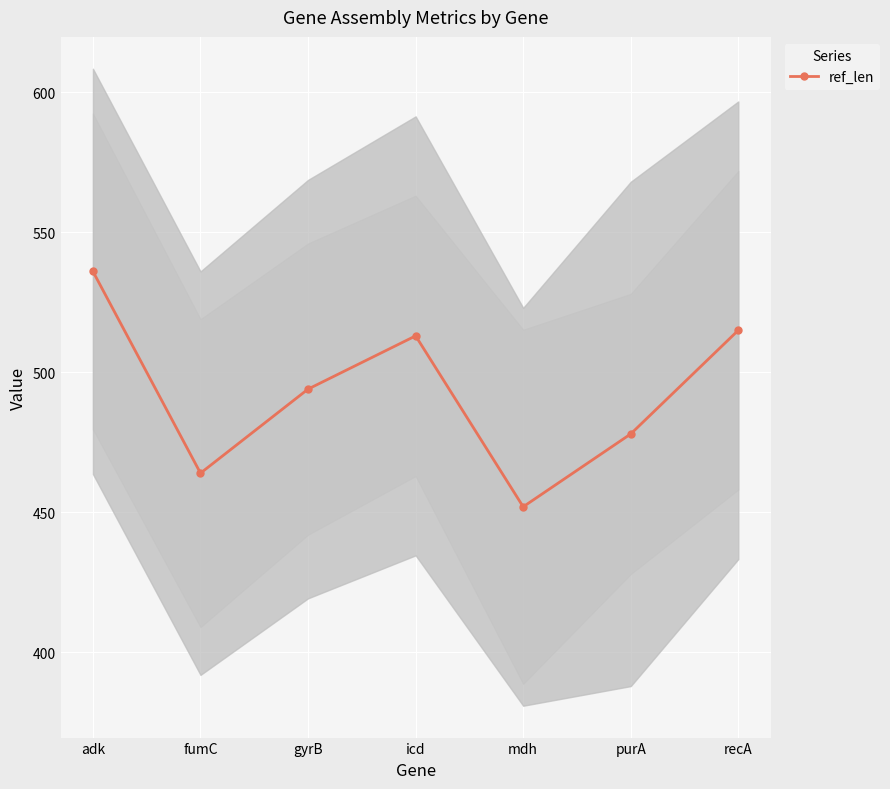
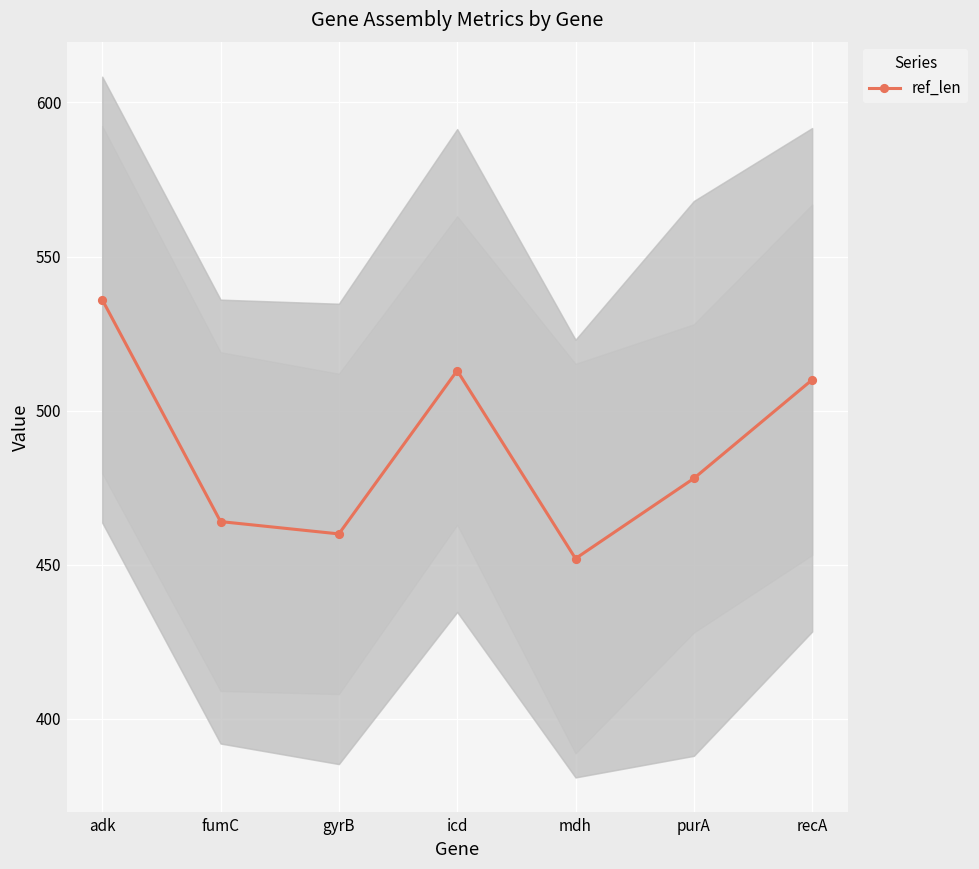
  {
    "ref_len": {
      "adk": 536,
      "fumC": 464,
-     "gyrB": 494,
+     "gyrB": 460,
      "icd": 513,
      "mdh": 452,
      "purA": 478,
-     "recA": 515
+     "recA": 510
    }
  }
